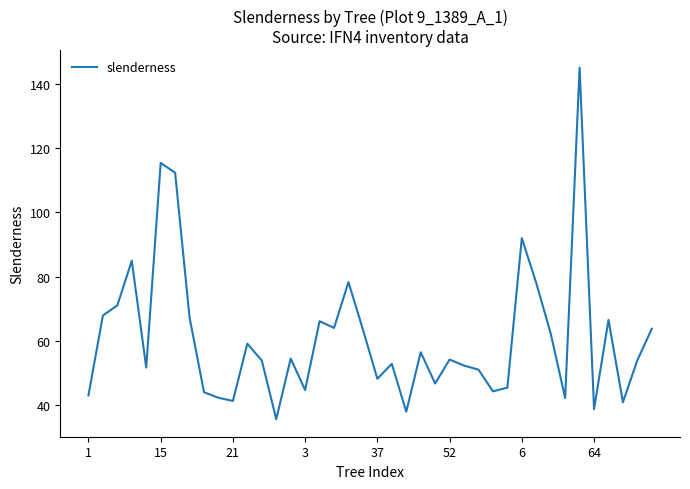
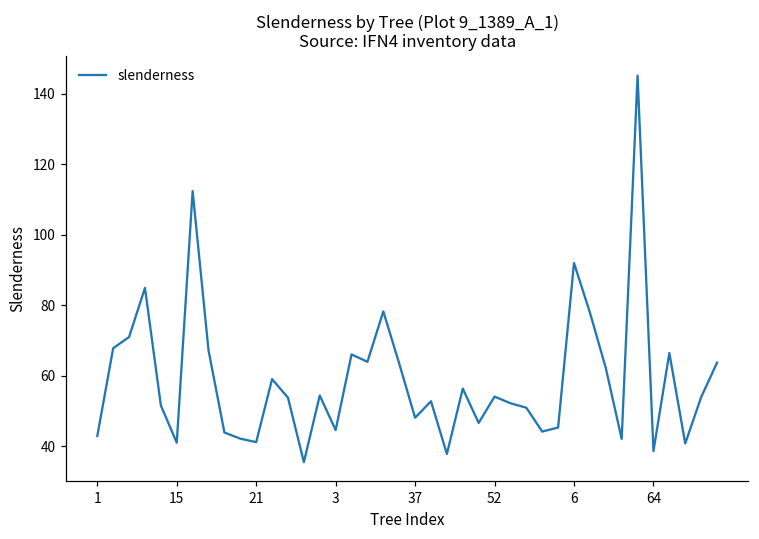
  {
-   "15": 115,
+   "15": 41,
    "52": 54,
    "64": 39
  }
